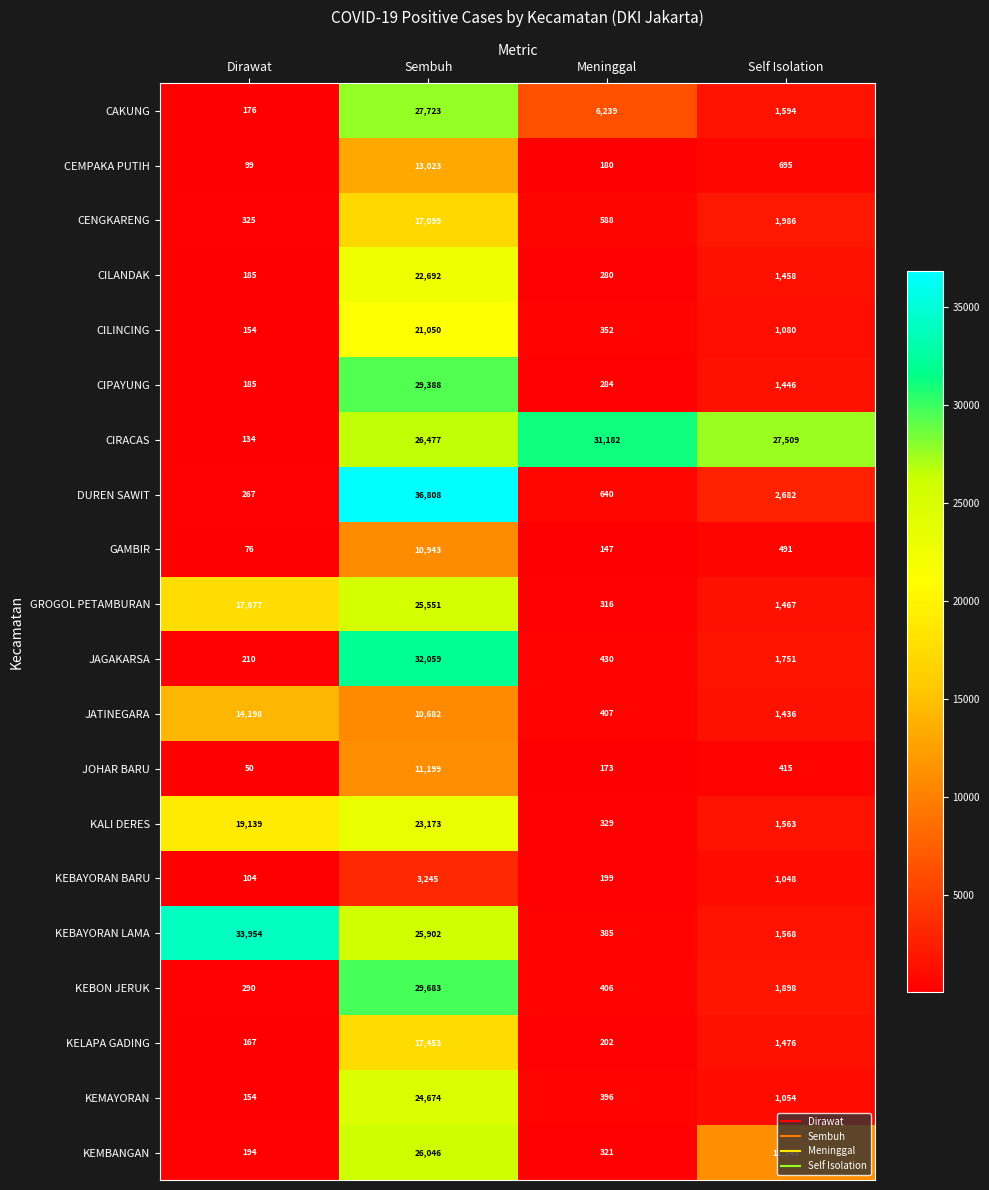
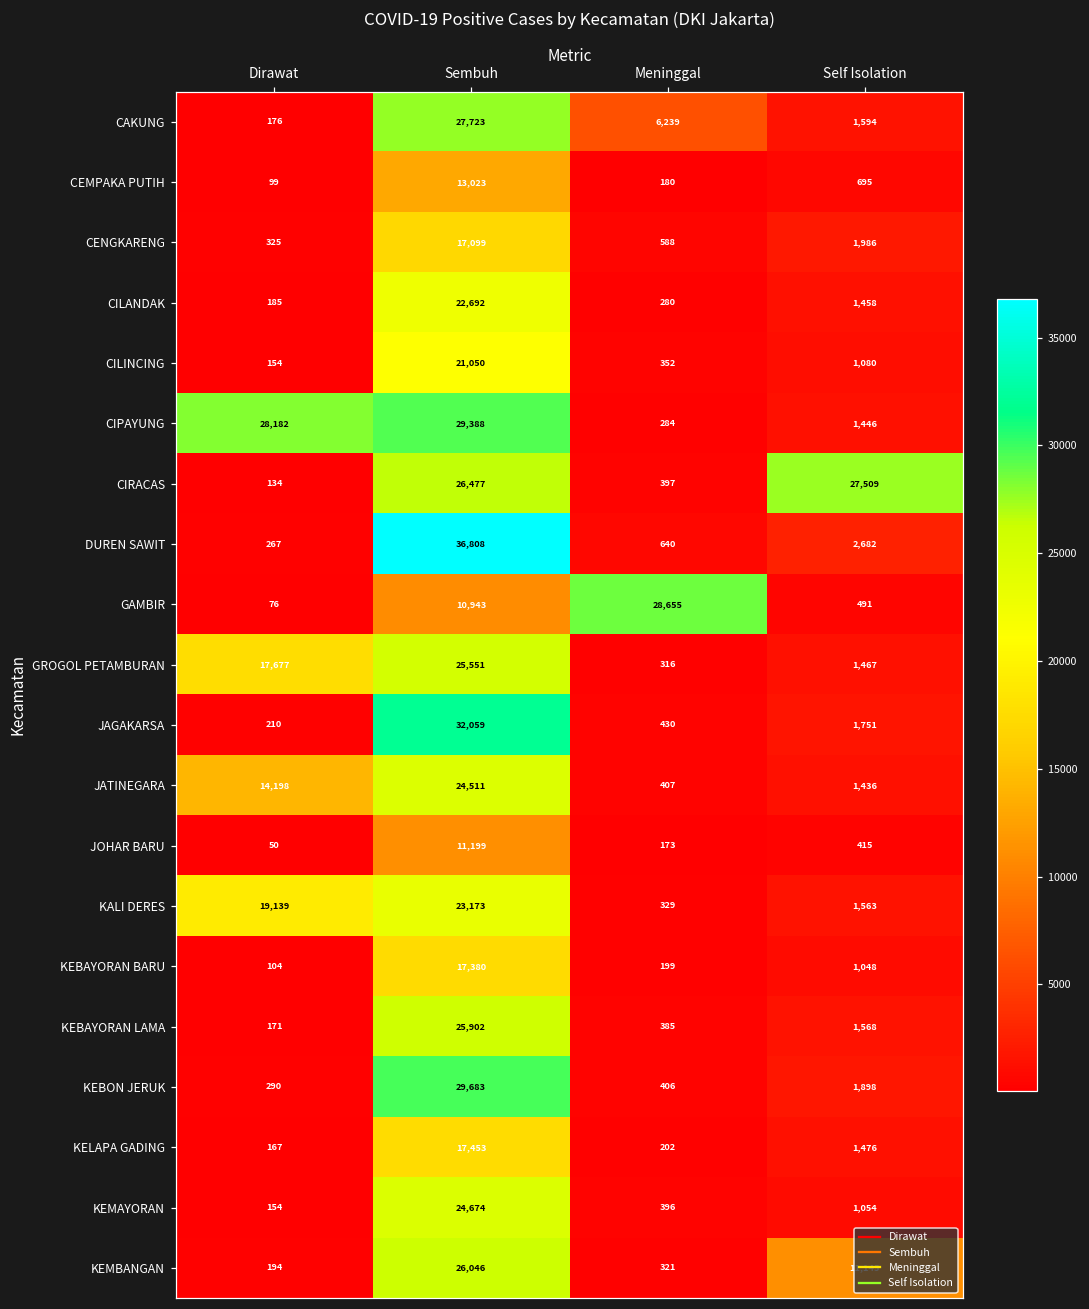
  {
    "CAKUNG": {
      "Dirawat": "176",
      "Sembuh": "27,723",
      "Meninggal": "6,239",
      "Self Isolation": "1,594"
    },
    "CEMPAKA PUTIH": {
      "Dirawat": "99",
      "Sembuh": "13,023",
      "Meninggal": "180",
      "Self Isolation": "695"
    },
    "CENGKARENG": {
      "Dirawat": "325",
      "Sembuh": "17,099",
      "Meninggal": "588",
      "Self Isolation": "1,986"
    },
    "CILANDAK": {
      "Dirawat": "185",
      "Sembuh": "22,692",
      "Meninggal": "280",
      "Self Isolation": "1,458"
    },
    "CILINCING": {
      "Dirawat": "154",
      "Sembuh": "21,050",
      "Meninggal": "352",
      "Self Isolation": "1,080"
    },
    "CIPAYUNG": {
-     "Dirawat": "185",
+     "Dirawat": "28,182",
      "Sembuh": "29,388",
      "Meninggal": "284",
      "Self Isolation": "1,446"
    },
    "CIRACAS": {
      "Dirawat": "134",
      "Sembuh": "26,477",
-     "Meninggal": "31,182",
+     "Meninggal": "397",
      "Self Isolation": "27,509"
    },
    "DUREN SAWIT": {
      "Dirawat": "267",
      "Sembuh": "36,808",
      "Meninggal": "640",
      "Self Isolation": "2,682"
    },
    "GAMBIR": {
      "Dirawat": "76",
      "Sembuh": "10,943",
-     "Meninggal": "147",
+     "Meninggal": "28,655",
      "Self Isolation": "491"
    },
    "GROGOL PETAMBURAN": {
      "Dirawat": "17,677",
      "Sembuh": "25,551",
      "Meninggal": "316",
      "Self Isolation": "1,467"
    },
    "JAGAKARSA": {
      "Dirawat": "210",
      "Sembuh": "32,059",
      "Meninggal": "430",
      "Self Isolation": "1,751"
    },
    "JATINEGARA": {
      "Dirawat": "14,198",
-     "Sembuh": "10,682",
+     "Sembuh": "24,511",
      "Meninggal": "407",
      "Self Isolation": "1,436"
    },
    "JOHAR BARU": {
      "Dirawat": "50",
      "Sembuh": "11,199",
      "Meninggal": "173",
      "Self Isolation": "415"
    },
    "KALI DERES": {
      "Dirawat": "19,139",
      "Sembuh": "23,173",
      "Meninggal": "329",
      "Self Isolation": "1,563"
    },
    "KEBAYORAN BARU": {
      "Dirawat": "104",
-     "Sembuh": "3,245",
+     "Sembuh": "17,380",
      "Meninggal": "199",
      "Self Isolation": "1,048"
    },
    "KEBAYORAN LAMA": {
-     "Dirawat": "33,954",
+     "Dirawat": "171",
      "Sembuh": "25,902",
      "Meninggal": "385",
      "Self Isolation": "1,568"
    },
    "KEBON JERUK": {
      "Dirawat": "290",
      "Sembuh": "29,683",
      "Meninggal": "406",
      "Self Isolation": "1,898"
    },
    "KELAPA GADING": {
      "Dirawat": "167",
      "Sembuh": "17,453",
      "Meninggal": "202",
      "Self Isolation": "1,476"
    },
    "KEMAYORAN": {
      "Dirawat": "154",
      "Sembuh": "24,674",
      "Meninggal": "396",
      "Self Isolation": "1,054"
    },
    "KEMBANGAN": {
      "Dirawat": "194",
      "Sembuh": "26,046",
      "Meninggal": "321"
    }
  }
